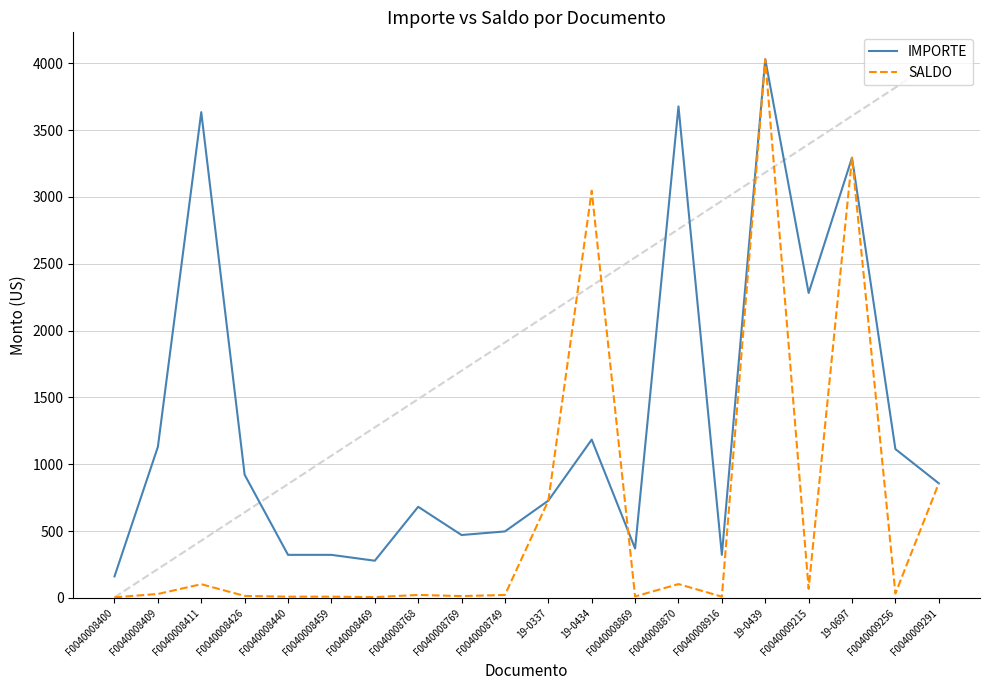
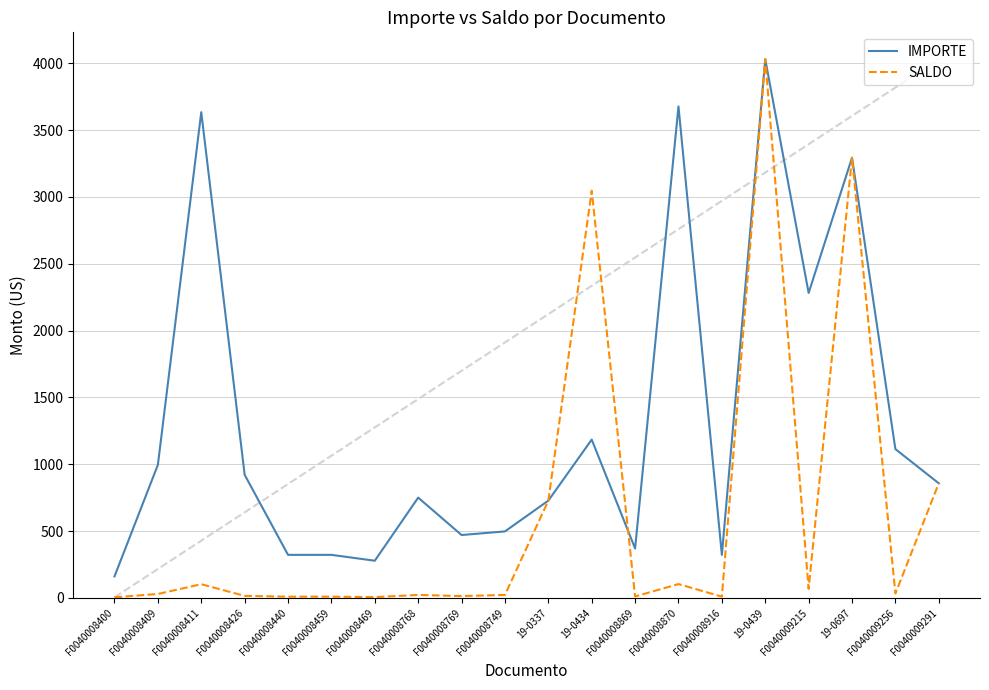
  {
    "IMPORTE": {
      "F0040008400": 160,
-     "F0040008409": 1130,
+     "F0040008409": 1000,
      "F0040008411": 3630,
      "F0040008426": 920,
      "F0040008440": 320,
      "F0040008459": 320,
      "F0040008469": 280,
-     "F0040008768": 680,
+     "F0040008768": 750,
      "F0040008769": 470,
      "F0040008749": 500,
      "19-0434": 1180,
      "F0040008869": 370,
      "F0040008870": 3680,
      "F0040008916": 320,
      "F0040009215": 2280,
      "F0040009256": 1110
    },
    "SALDO": {
      "F0040008409": 30,
      "F0040008411": 100,
      "F0040008426": 20,
      "F0040008440": 10,
      "F0040008459": 10,
      "F0040008469": 10,
      "F0040008768": 20,
      "F0040008769": 10,
      "F0040008749": 20,
      "19-0434": 3050,
      "F0040008869": 10,
      "F0040008870": 100,
      "F0040008916": 10,
      "F0040009215": 70,
      "F0040009256": 30
    }
  }
